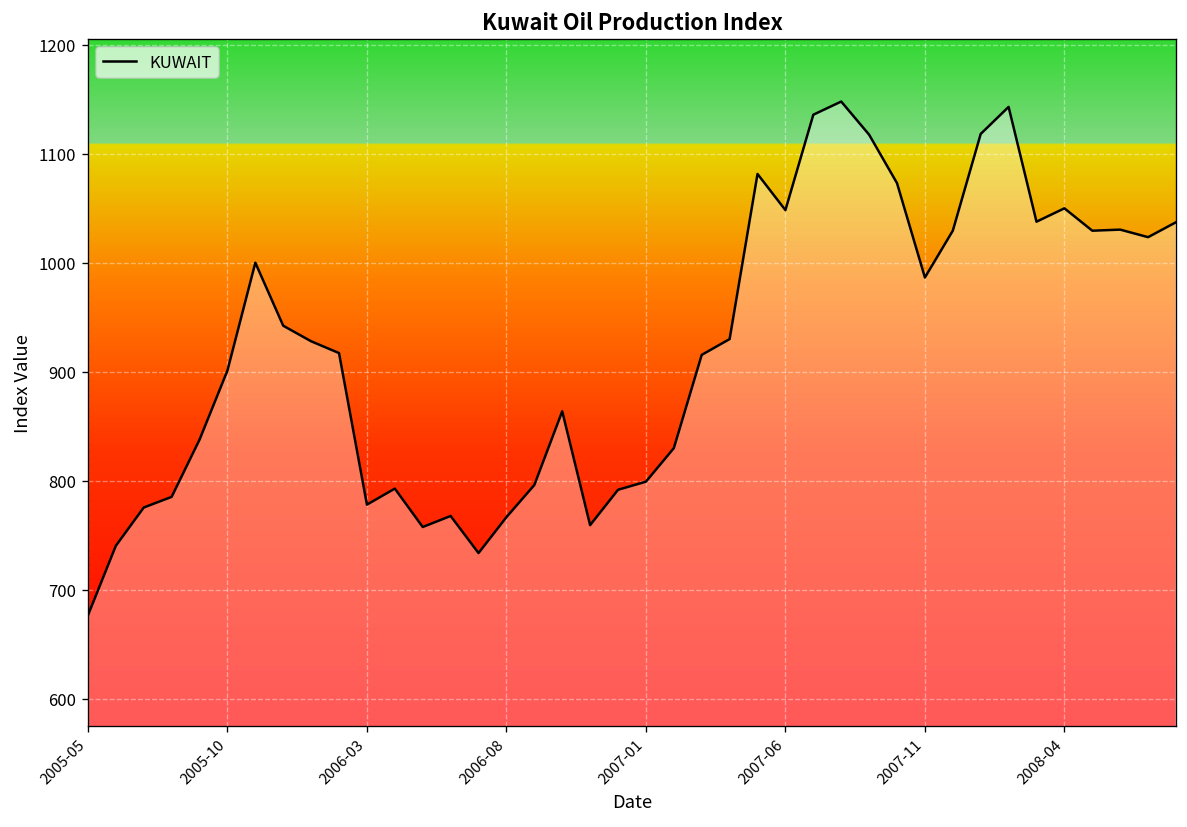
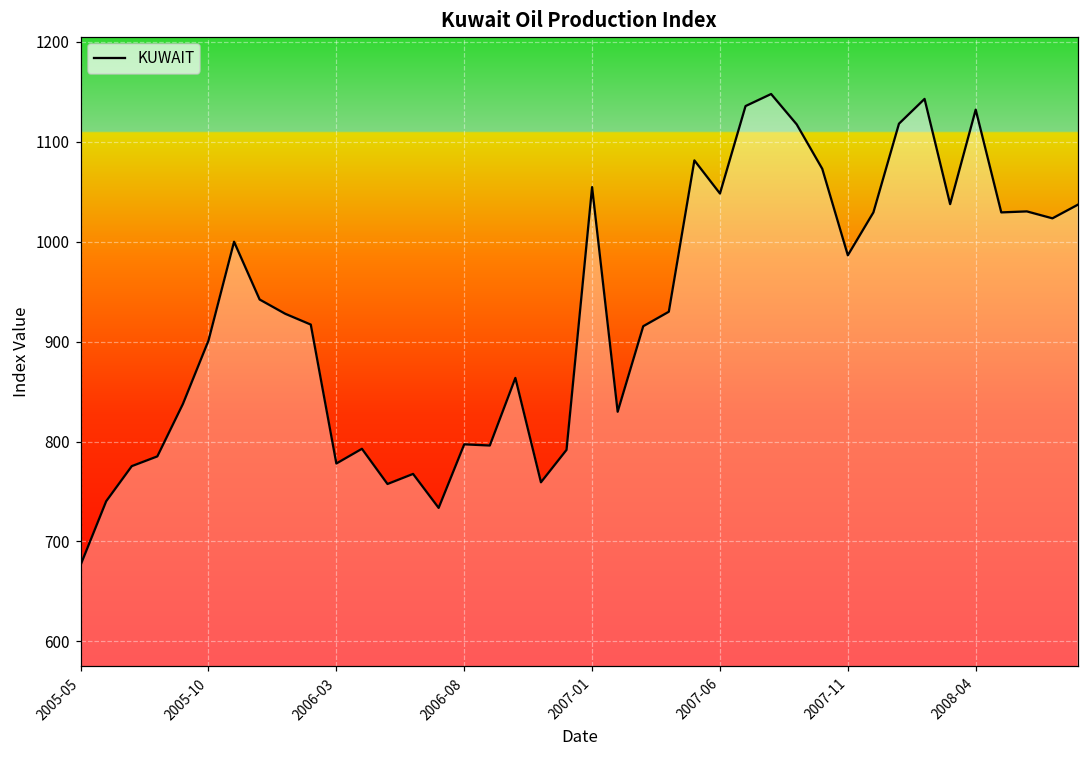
  {
    "2005-05": 680,
    "2005-10": 900,
    "2006-03": 780,
-   "2006-08": 770,
-   "2007-01": 800,
+   "2006-08": 800,
+   "2007-01": 1050,
    "2007-06": 1050,
    "2007-11": 990,
-   "2008-04": 1050
+   "2008-04": 1130
  }
